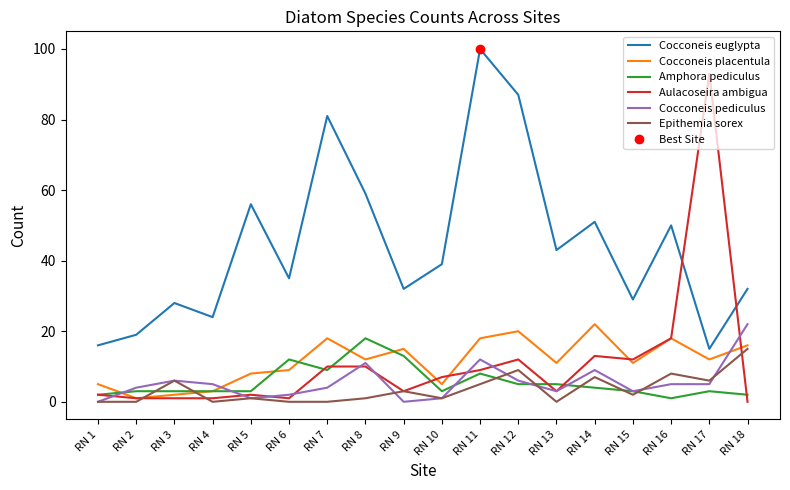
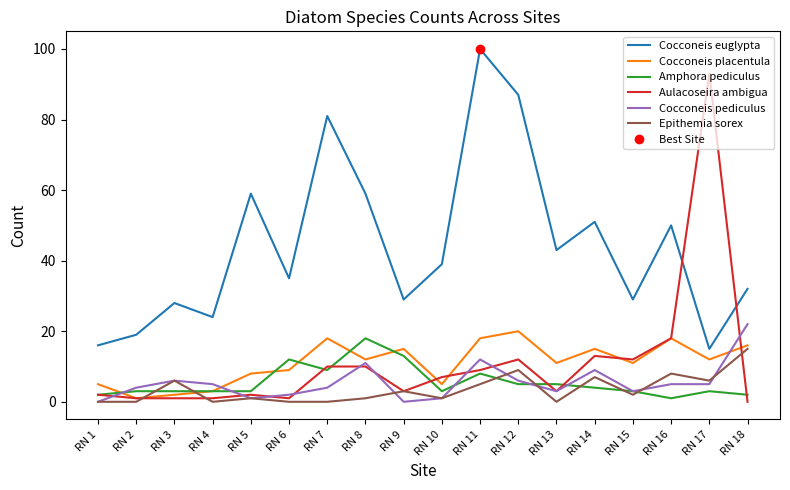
  {
    "Cocconeis euglypta": {
      "RN 1": 16,
      "RN 2": 19,
      "RN 3": 28,
      "RN 4": 24,
-     "RN 5": 56,
+     "RN 5": 59,
      "RN 6": 35,
      "RN 7": 81,
      "RN 8": 59,
-     "RN 9": 32,
+     "RN 9": 29,
      "RN 10": 39,
      "RN 12": 87,
      "RN 13": 43,
      "RN 14": 51,
      "RN 15": 29,
      "RN 16": 50,
      "RN 17": 15,
      "RN 18": 32
    },
    "Cocconeis placentula": {
      "RN 1": 5,
      "RN 3": 2,
      "RN 5": 8,
      "RN 6": 9,
      "RN 7": 18,
      "RN 8": 12,
      "RN 9": 15,
      "RN 10": 5,
      "RN 11": 18,
      "RN 12": 20,
      "RN 13": 11,
-     "RN 14": 22,
+     "RN 14": 15,
      "RN 15": 11,
      "RN 17": 12,
      "RN 18": 16
    },
    "Amphora pediculus": {
      "RN 2": 3,
      "RN 3": 3,
      "RN 5": 3,
      "RN 6": 12,
      "RN 7": 9,
      "RN 8": 18,
      "RN 9": 13,
      "RN 10": 3,
      "RN 11": 8,
      "RN 12": 5,
      "RN 13": 5,
      "RN 14": 4,
      "RN 16": 1,
      "RN 17": 3,
      "RN 18": 2
    },
    "Aulacoseira ambigua": {
      "RN 3": 1,
      "RN 4": 1,
      "RN 5": 2,
      "RN 6": 1,
      "RN 7": 10,
      "RN 8": 10,
      "RN 10": 7,
      "RN 11": 9,
      "RN 12": 12,
      "RN 14": 13,
      "RN 15": 12,
      "RN 18": 0
    },
    "Cocconeis pediculus": {
      "RN 2": 4,
      "RN 4": 5,
      "RN 6": 2,
      "RN 7": 4,
      "RN 8": 11,
      "RN 9": 0,
      "RN 11": 12,
      "RN 12": 6,
      "RN 14": 9,
      "RN 16": 5,
      "RN 17": 5,
      "RN 18": 22
    },
    "Epithemia sorex": {
      "RN 2": 0,
      "RN 4": 0,
      "RN 6": 0,
      "RN 7": 0,
      "RN 8": 1,
      "RN 11": 5,
      "RN 12": 9,
      "RN 13": 0,
      "RN 14": 7,
      "RN 15": 2,
      "RN 16": 8,
      "RN 17": 6,
      "RN 18": 15
    }
  }
